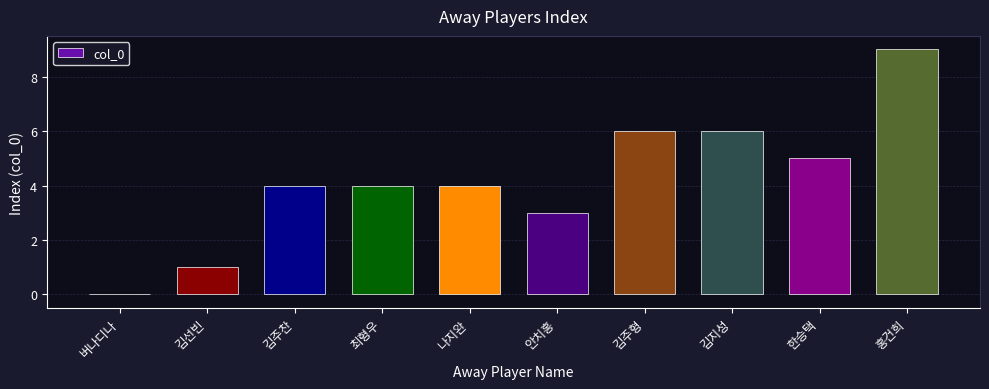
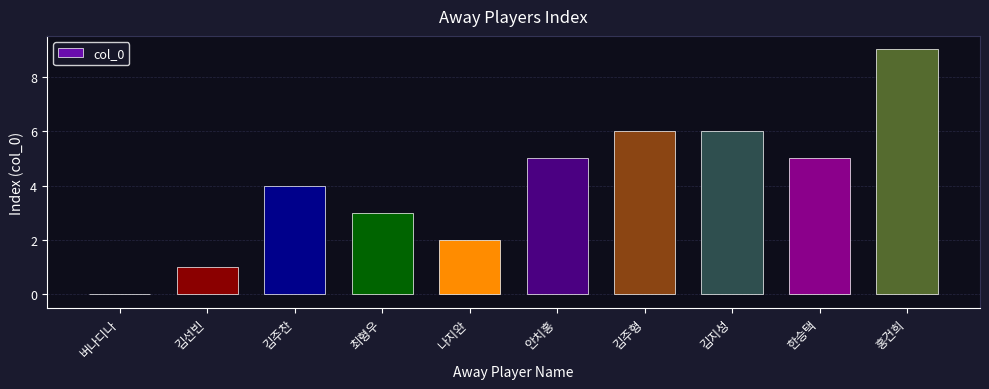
  {
    "버나디나": 0,
    "김선빈": 1,
    "김주찬": 4,
-   "최형우": 4,
-   "나지완": 4,
-   "안치홍": 3,
+   "최형우": 3,
+   "나지완": 2,
+   "안치홍": 5,
    "김주형": 6,
    "김지성": 6,
    "한승택": 5,
    "홍건희": 9
  }
